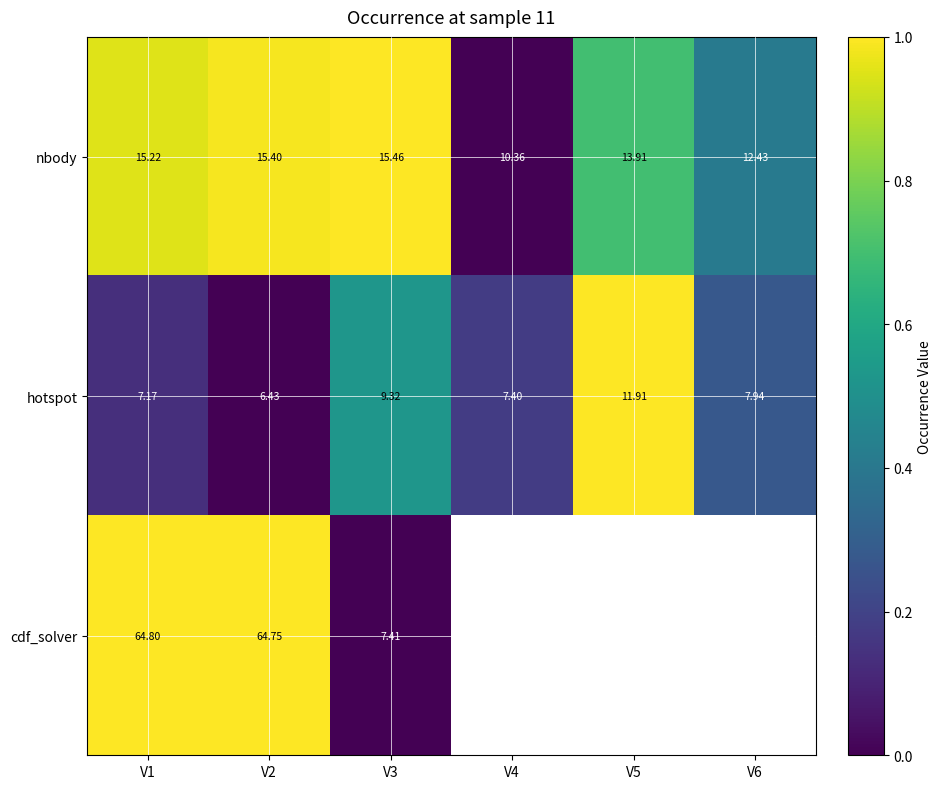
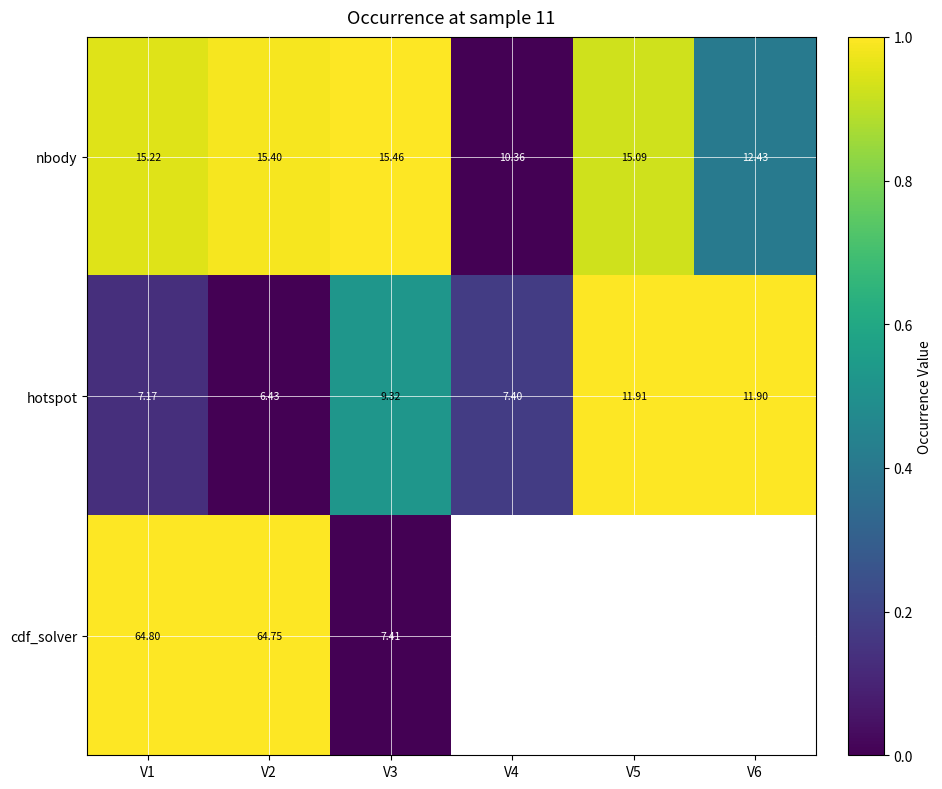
  {
    "nbody": {
      "V1": 15.22,
      "V2": 15.40,
      "V3": 15.46,
      "V4": 10.36,
-     "V5": 13.91,
+     "V5": 15.09,
      "V6": 12.43
    },
    "hotspot": {
      "V1": 7.17,
      "V2": 6.43,
      "V3": 9.32,
      "V4": 7.40,
      "V5": 11.91,
-     "V6": 7.94
+     "V6": 11.90
    },
    "cdf_solver": {
      "V1": 64.80,
      "V2": 64.75,
      "V3": 7.41
    }
  }
